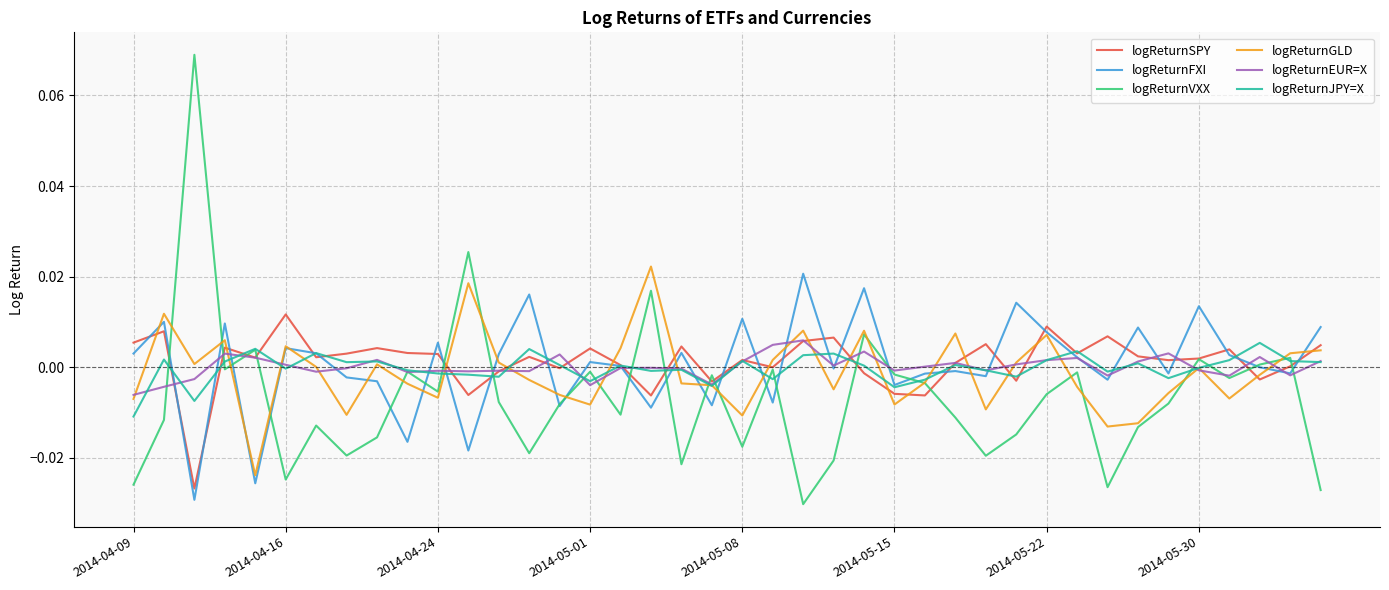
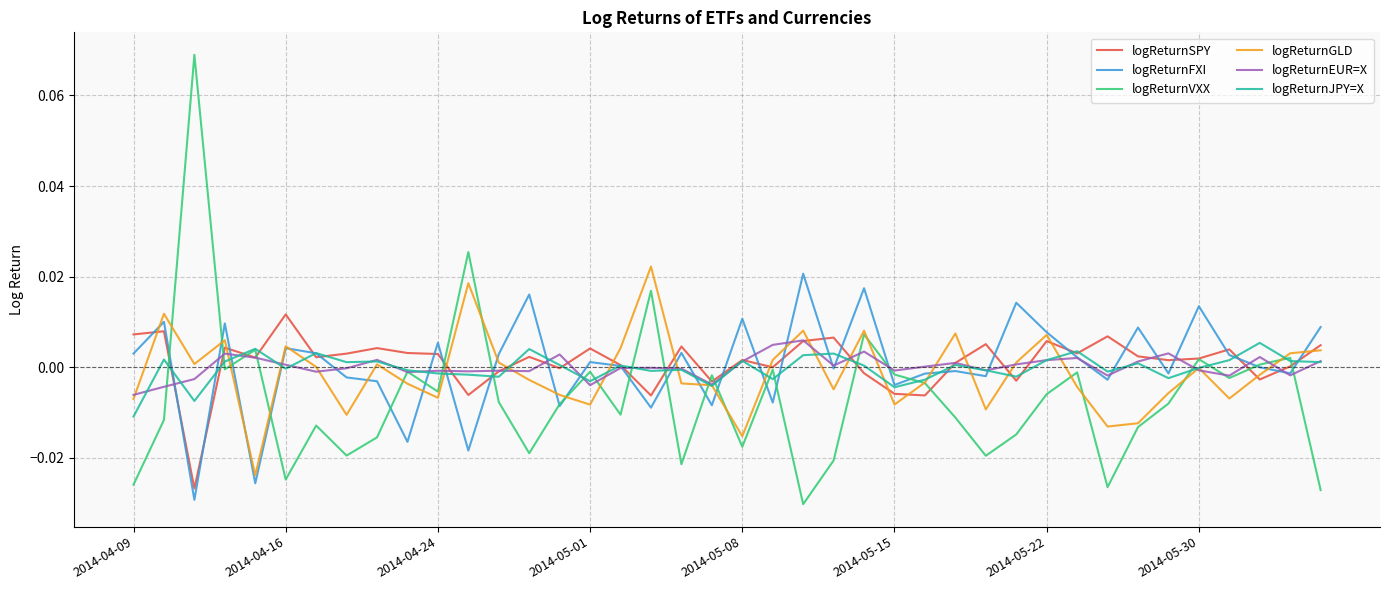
  {
    "logReturnSPY": {
-     "2014-04-09": 0.005,
+     "2014-04-09": 0.007,
      "2014-04-16": 0.012,
      "2014-04-24": 0.003,
      "2014-05-01": 0.004,
      "2014-05-15": -0.006,
-     "2014-05-22": 0.009
+     "2014-05-22": 0.006
    },
    "logReturnFXI": {
      "2014-04-09": 0.003,
      "2014-04-24": 0.005,
      "2014-05-01": 0.001,
      "2014-05-08": 0.011,
      "2014-05-22": 0.008,
      "2014-05-30": 0.013
    },
    "logReturnGLD": {
      "2014-04-09": -0.007,
      "2014-04-24": -0.007,
      "2014-05-01": -0.008,
-     "2014-05-08": -0.011,
+     "2014-05-08": -0.015,
      "2014-05-15": -0.008,
      "2014-05-22": 0.007
    },
    "logReturnEUR=X": {
      "2014-04-09": -0.006,
      "2014-04-16": 0.001,
      "2014-04-24": -0.001,
      "2014-05-01": -0.004,
      "2014-05-15": -0.001
    }
  }
